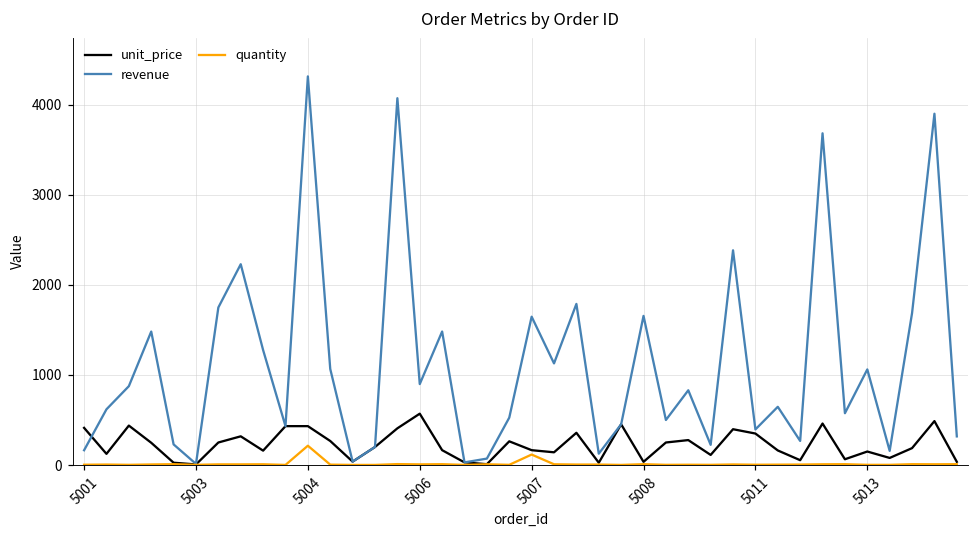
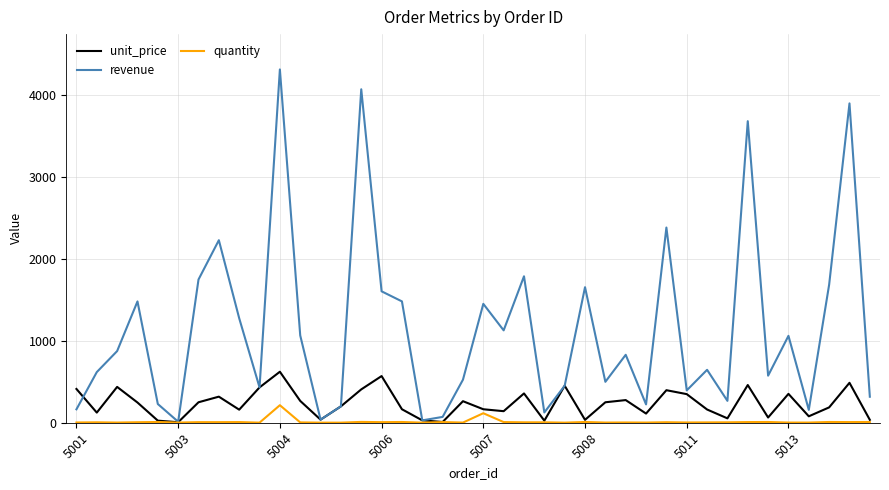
  {
    "unit_price": {
      "5001": 400,
-     "5004": 400,
+     "5004": 600,
      "5006": 600,
      "5007": 200,
      "5011": 300,
-     "5013": 100
+     "5013": 400
    },
    "revenue": {
      "5001": 200,
      "5004": 4300,
-     "5006": 900,
-     "5007": 1600,
+     "5006": 1600,
+     "5007": 1500,
      "5008": 1700,
      "5011": 400,
      "5013": 1100
    },
    "quantity": {
      "5001": 0,
      "5004": 200,
      "5006": 0,
      "5007": 100,
      "5011": 0,
      "5013": 0
    }
  }
